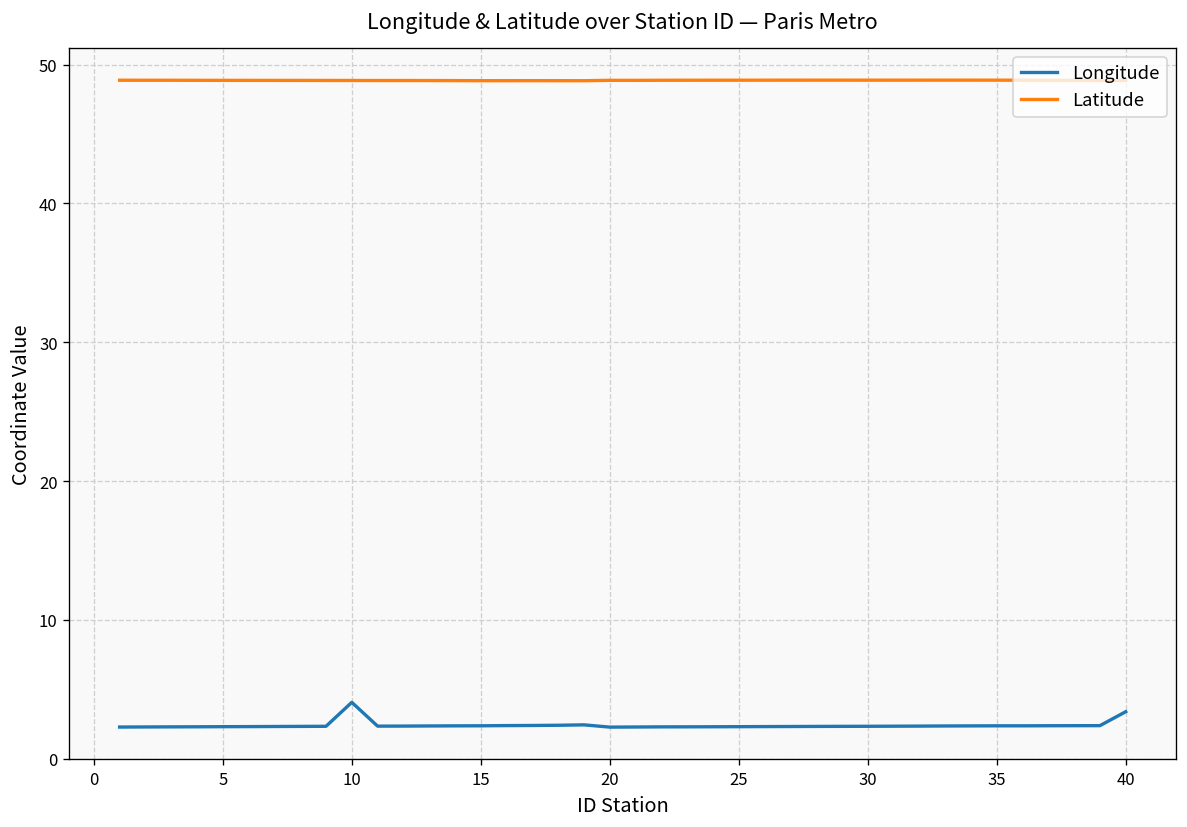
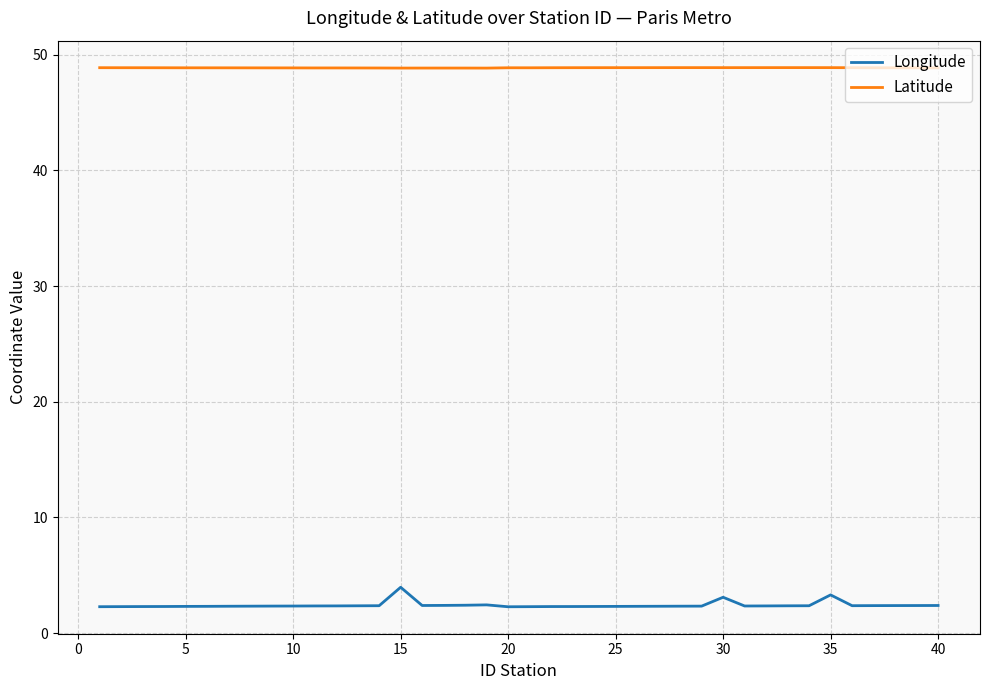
  {
    "Longitude": {
      "5": 2.3,
-     "10": 4.1,
-     "15": 2.4,
+     "10": 2.3,
+     "15": 4.0,
      "20": 2.3,
      "25": 2.3,
-     "30": 2.3,
-     "35": 2.4,
-     "40": 3.4
+     "30": 3.1,
+     "35": 3.3,
+     "40": 2.4
    },
    "Latitude": {
      "5": 48.9,
      "10": 48.9,
      "15": 48.8,
      "20": 48.9,
      "25": 48.9,
      "30": 48.9,
      "35": 48.9
    }
  }
